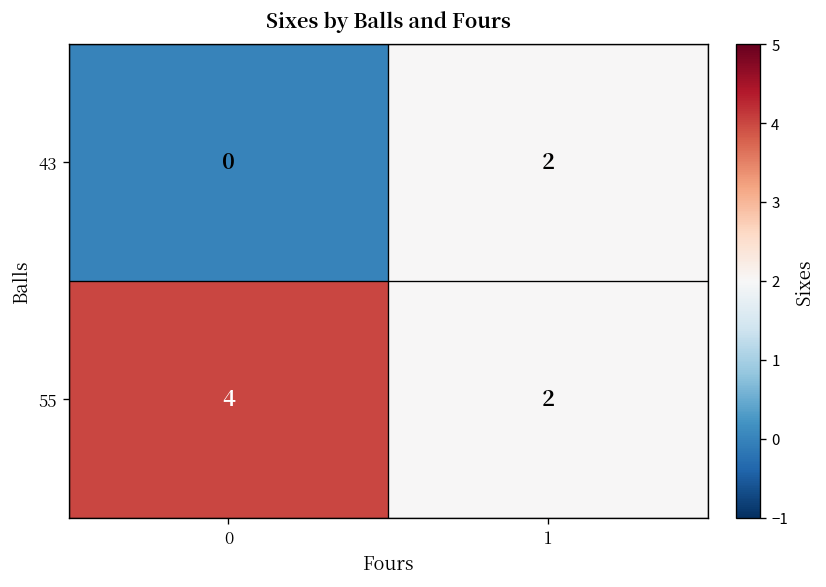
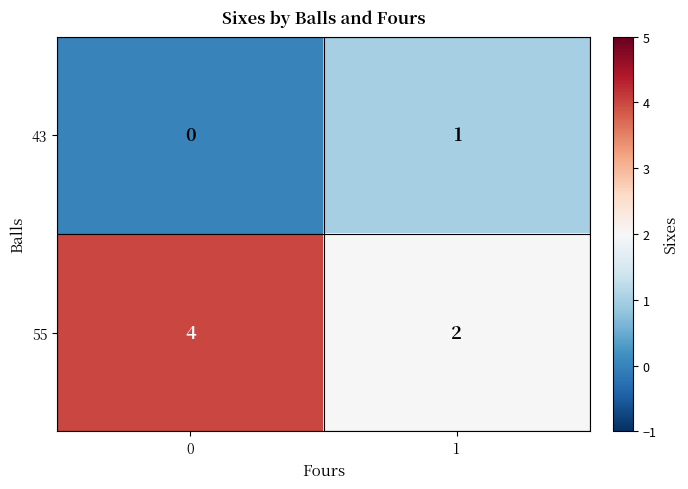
  {
    "43": {
      "0": 0,
-     "1": 2
+     "1": 1
    },
    "55": {
      "0": 4,
      "1": 2
    }
  }
